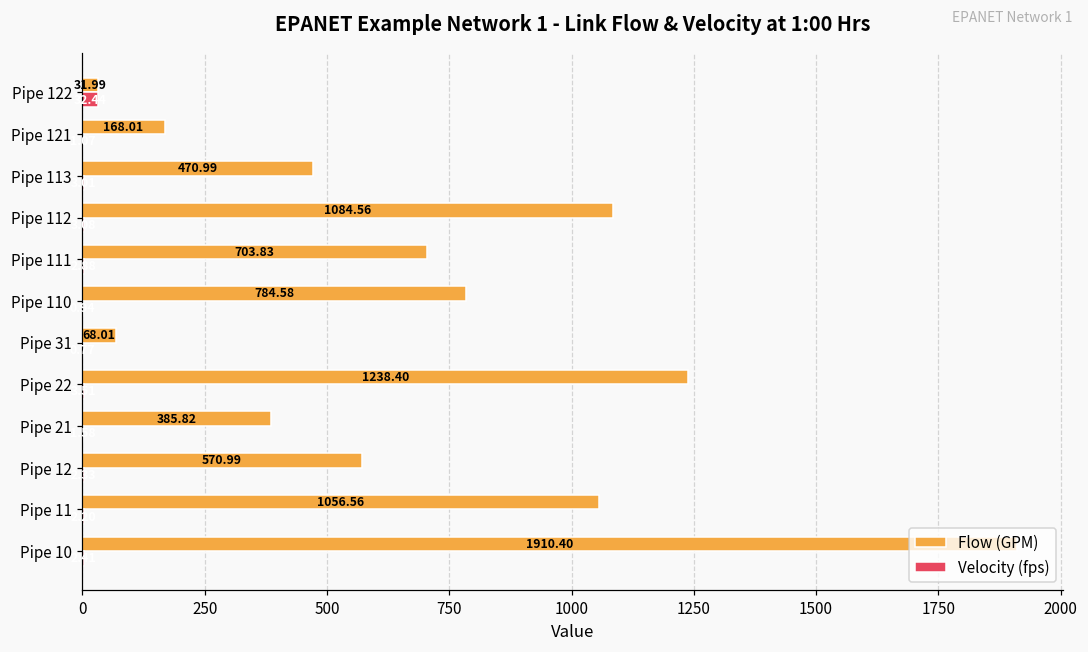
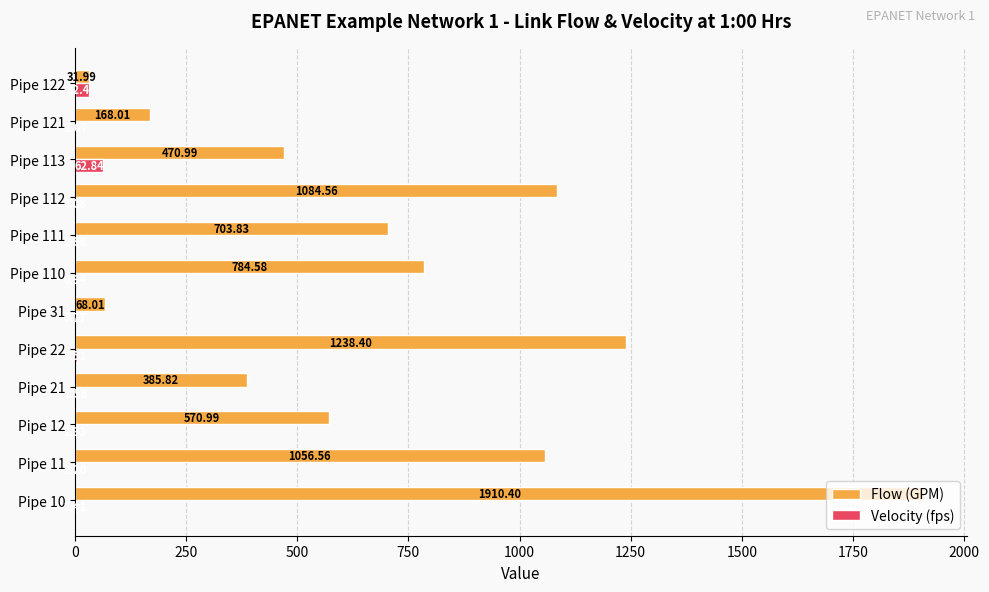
  {
    "Flow (GPM)": {
      "Pipe 122": 31.99,
      "Pipe 121": 168.01,
      "Pipe 113": 470.99,
      "Pipe 112": 1084.56,
      "Pipe 111": 703.83,
      "Pipe 110": 784.58,
      "Pipe 31": 68.01,
      "Pipe 22": 1238.40,
      "Pipe 21": 385.82,
      "Pipe 12": 570.99,
      "Pipe 11": 1056.56
    },
    "Velocity (fps)": {
      "Pipe 122": 30,
-     "Pipe 113": 0
+     "Pipe 113": 60
    }
  }
